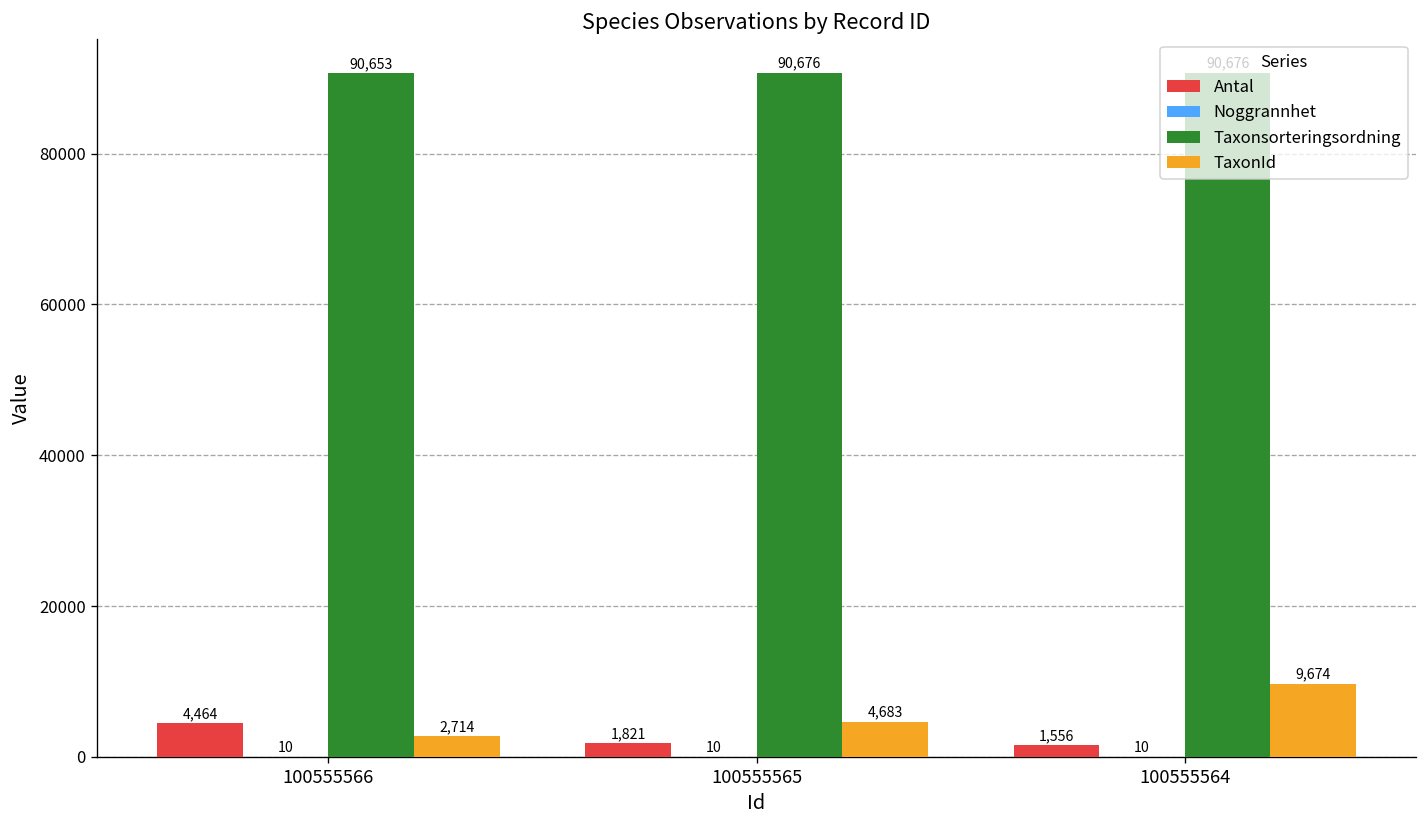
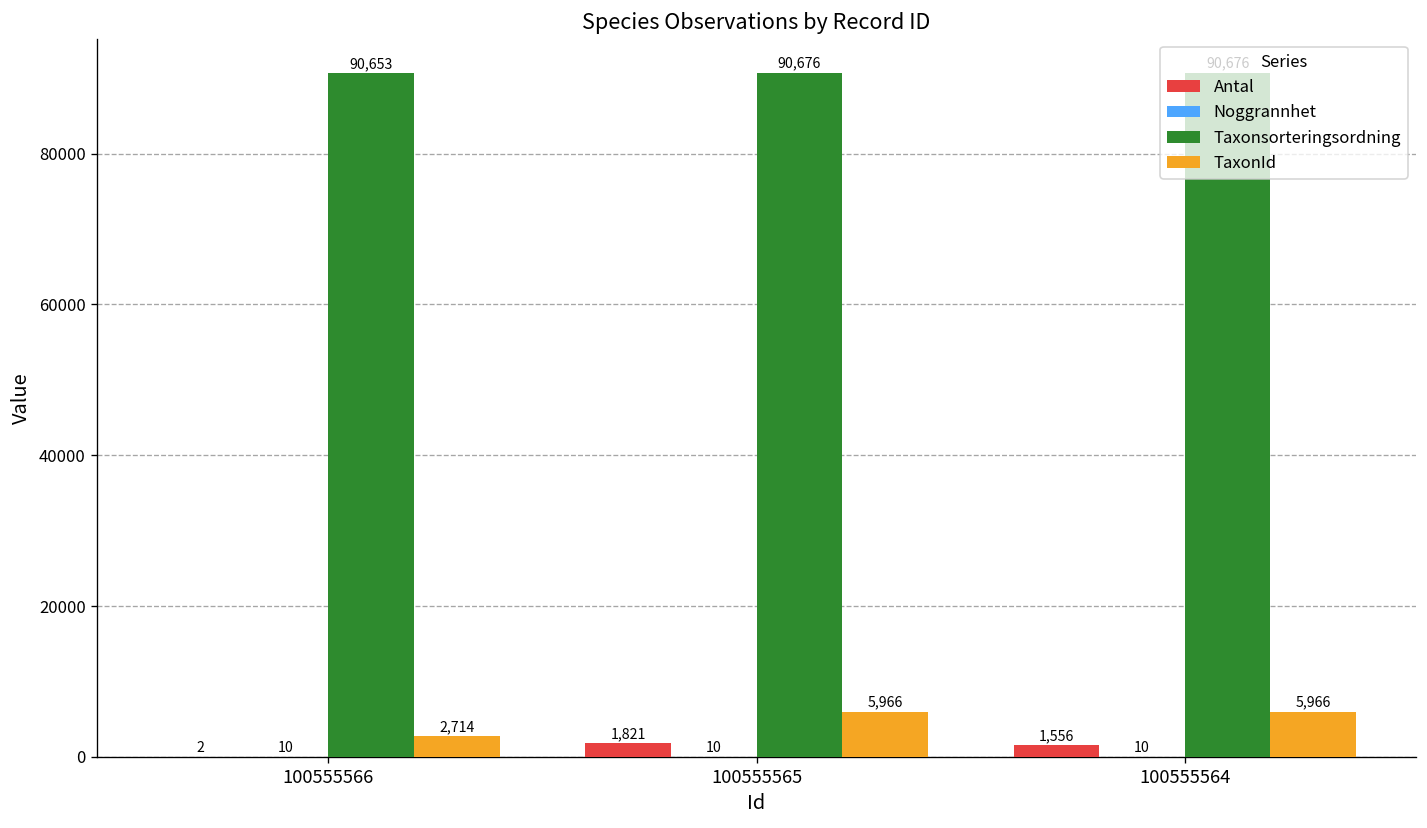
  {
    "Antal": {
-     "100555566": "4,464",
+     "100555566": "2",
      "100555565": "1,821",
      "100555564": "1,556"
    },
    "Noggrannhet": {
      "100555566": "10",
      "100555565": "10",
      "100555564": "10"
    },
    "Taxonsorteringsordning": {
      "100555566": "90,653",
      "100555565": "90,676"
    },
    "TaxonId": {
      "100555566": "2,714",
-     "100555565": "4,683",
-     "100555564": "9,674"
+     "100555565": "5,966",
+     "100555564": "5,966"
    }
  }
